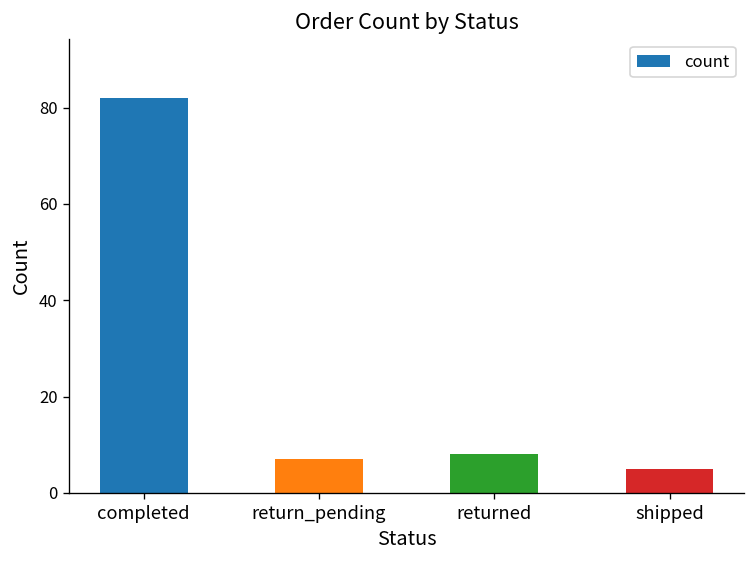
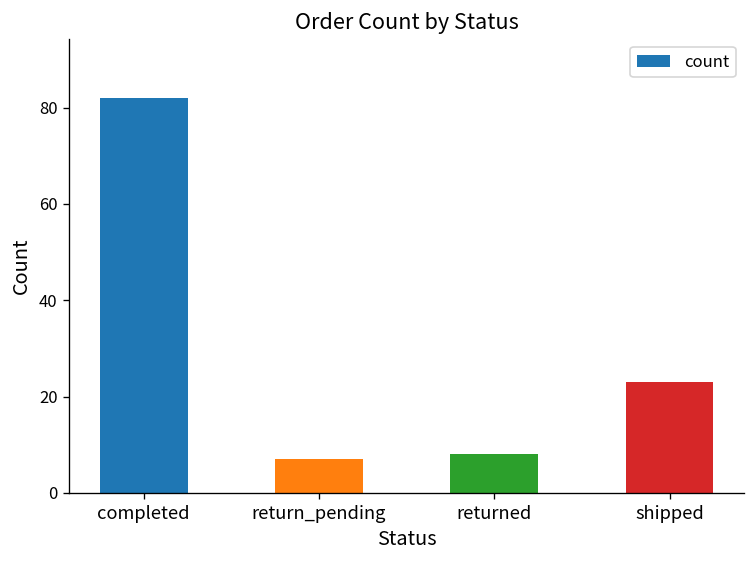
  {
    "completed": 82,
    "return_pending": 7,
    "returned": 8,
-   "shipped": 5
+   "shipped": 23
  }
